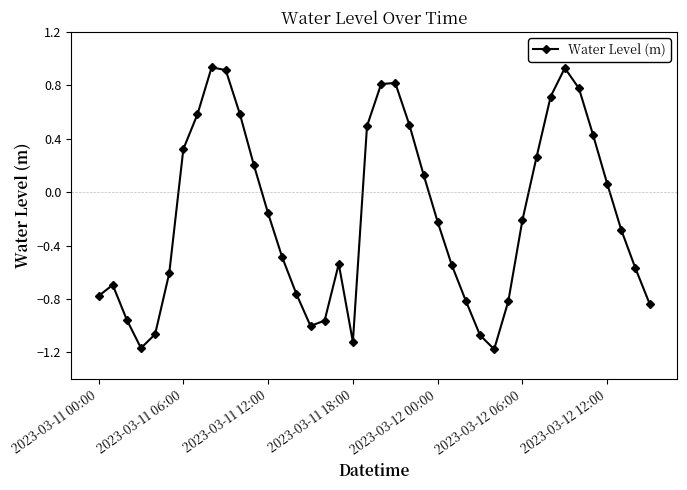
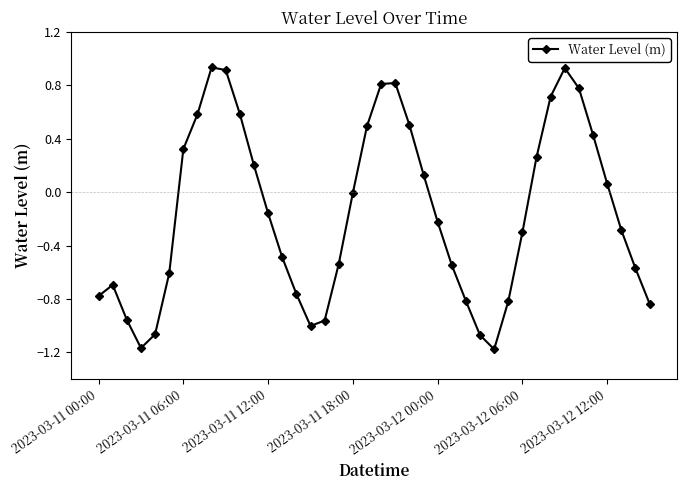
  {
    "2023-03-11 00:00": -0.78,
    "2023-03-11 06:00": 0.32,
    "2023-03-11 12:00": -0.16,
-   "2023-03-11 18:00": -1.12,
+   "2023-03-11 18:00": -0.01,
    "2023-03-12 00:00": -0.22,
-   "2023-03-12 06:00": -0.21,
+   "2023-03-12 06:00": -0.30,
    "2023-03-12 12:00": 0.06
  }
